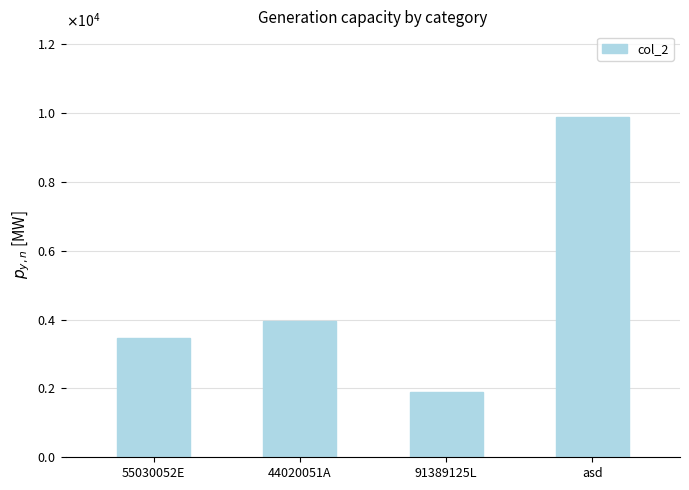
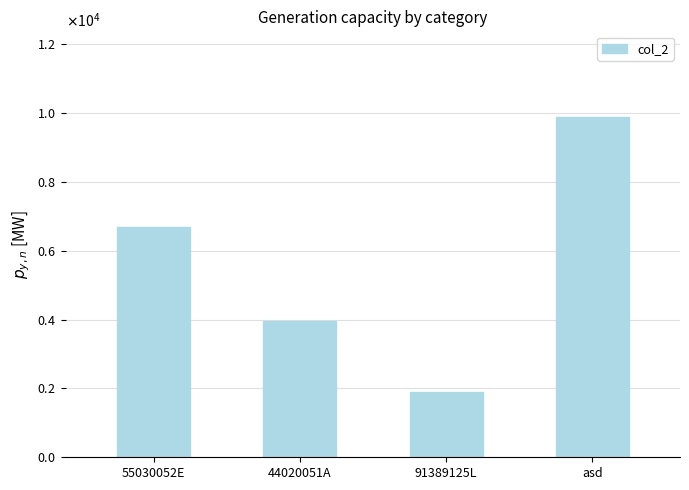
  {
-   "55030052E": 3500,
+   "55030052E": 6700,
    "44020051A": 4000,
    "91389125L": 1900,
    "asd": 9900
  }
